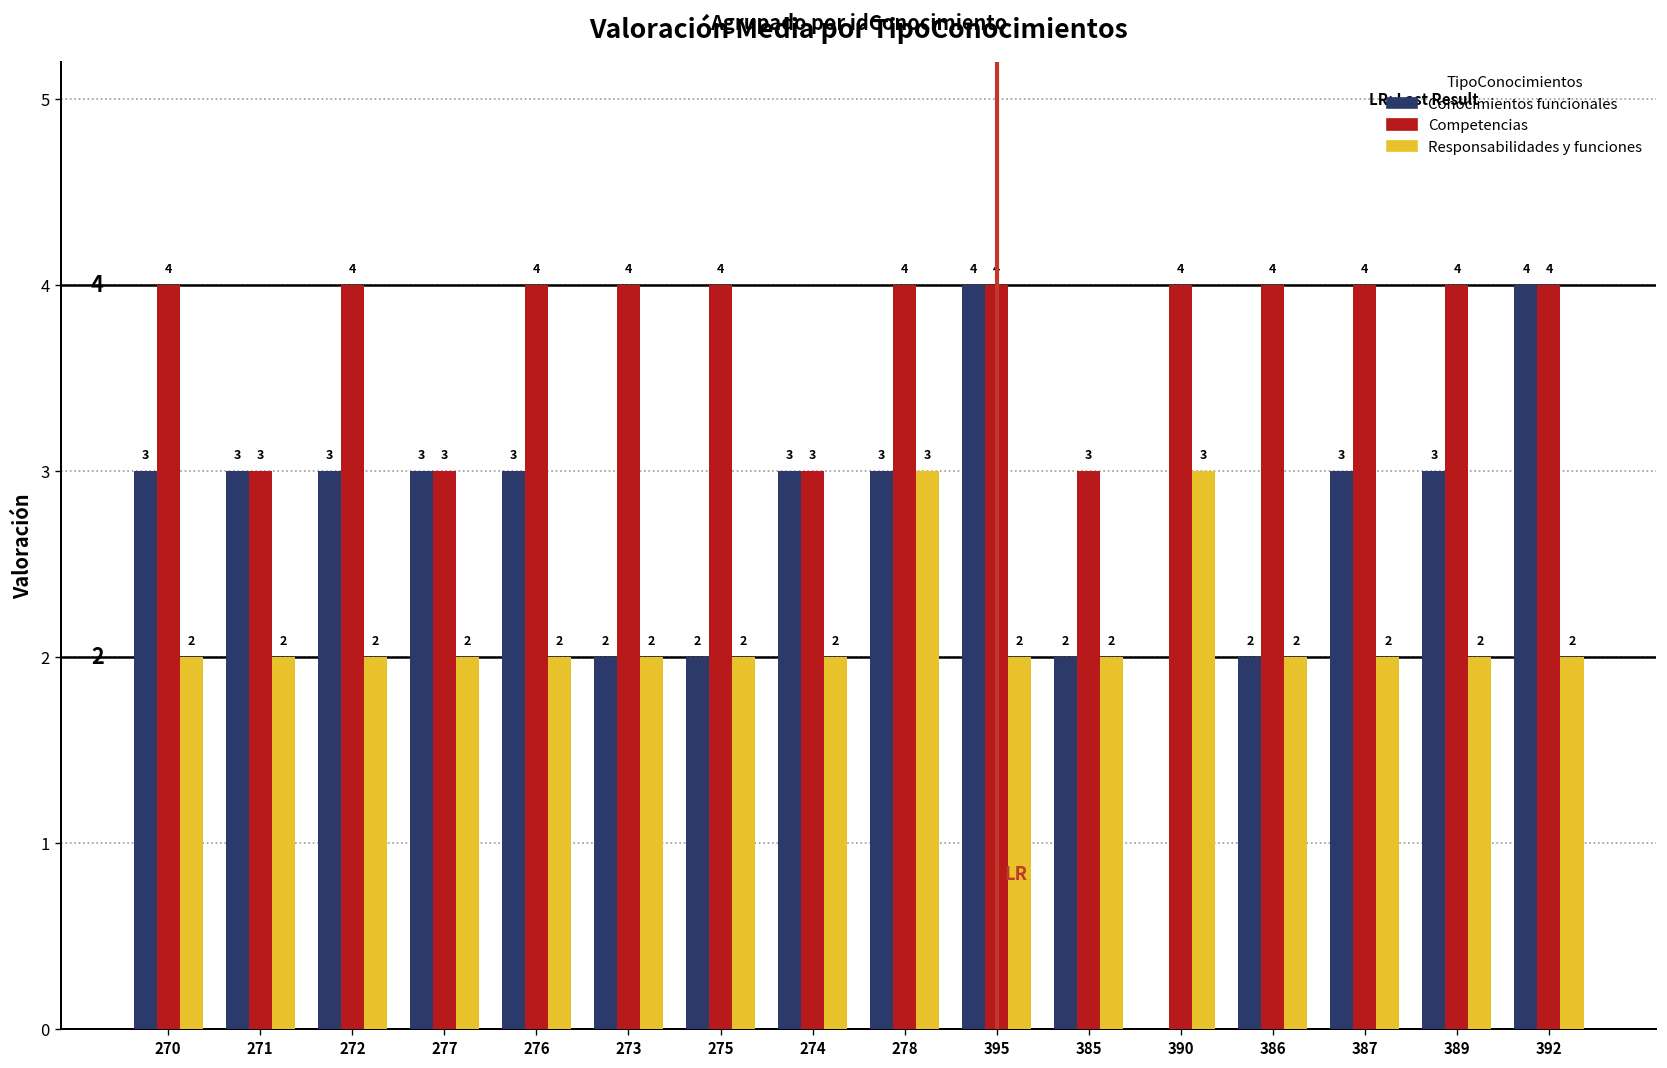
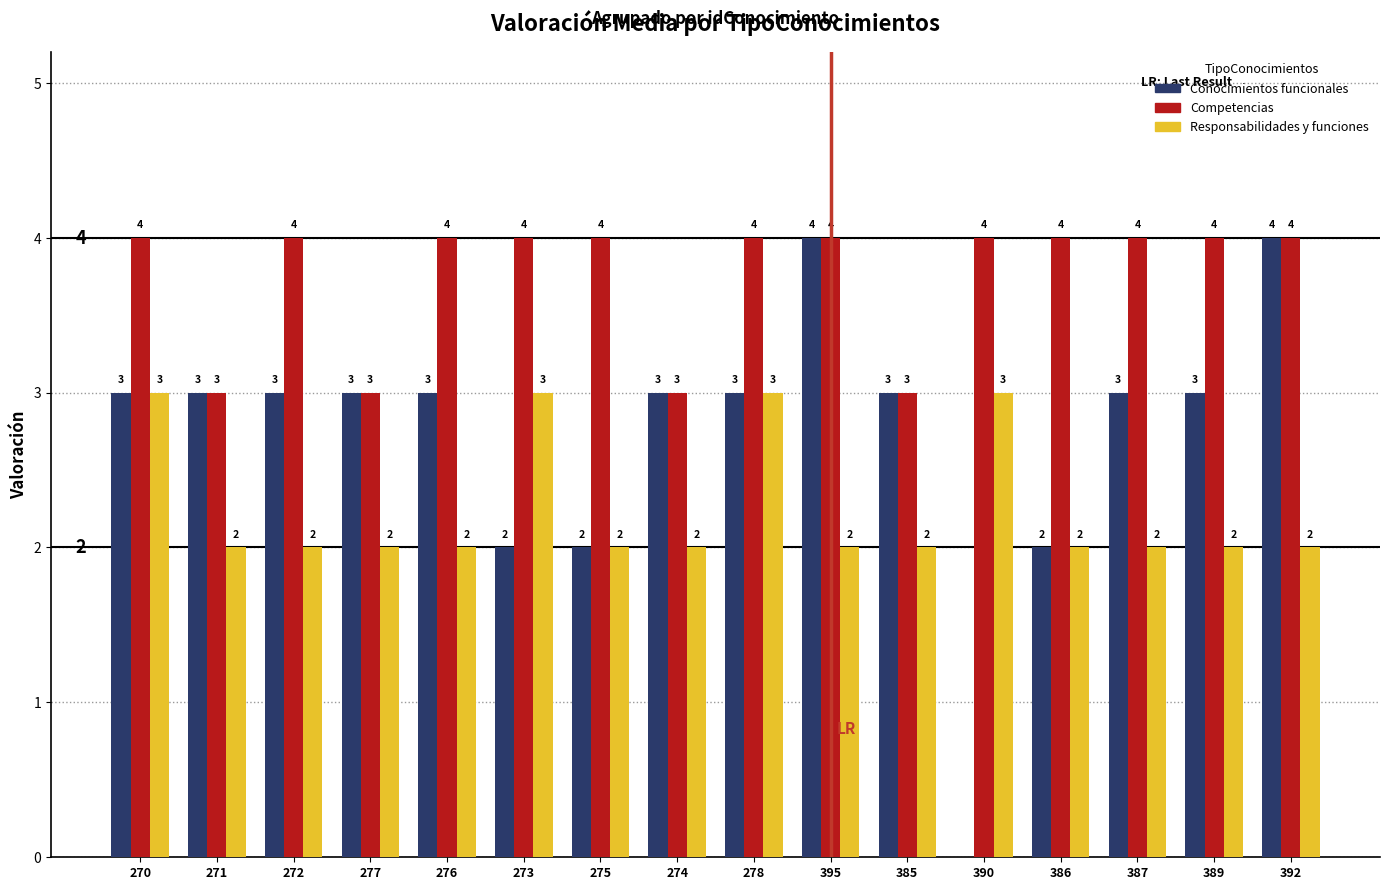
  {
    "Conocimientos funcionales": {
      "270": 3,
      "271": 3,
      "272": 3,
      "277": 3,
      "276": 3,
      "273": 2,
      "275": 2,
      "274": 3,
      "278": 3,
      "395": 4,
-     "385": 2,
+     "385": 3,
      "386": 2,
      "387": 3,
      "389": 3,
      "392": 4
    },
    "Competencias": {
      "270": 4,
      "271": 3,
      "272": 4,
      "277": 3,
      "276": 4,
      "273": 4,
      "275": 4,
      "274": 3,
      "278": 4,
      "395": 4,
      "385": 3,
      "390": 4,
      "386": 4,
      "387": 4,
      "389": 4,
      "392": 4
    },
    "Responsabilidades y funciones": {
-     "270": 2,
+     "270": 3,
      "271": 2,
      "272": 2,
      "277": 2,
      "276": 2,
-     "273": 2,
+     "273": 3,
      "275": 2,
      "274": 2,
      "278": 3,
      "395": 2,
      "385": 2,
      "390": 3,
      "386": 2,
      "387": 2,
      "389": 2,
      "392": 2
    }
  }
